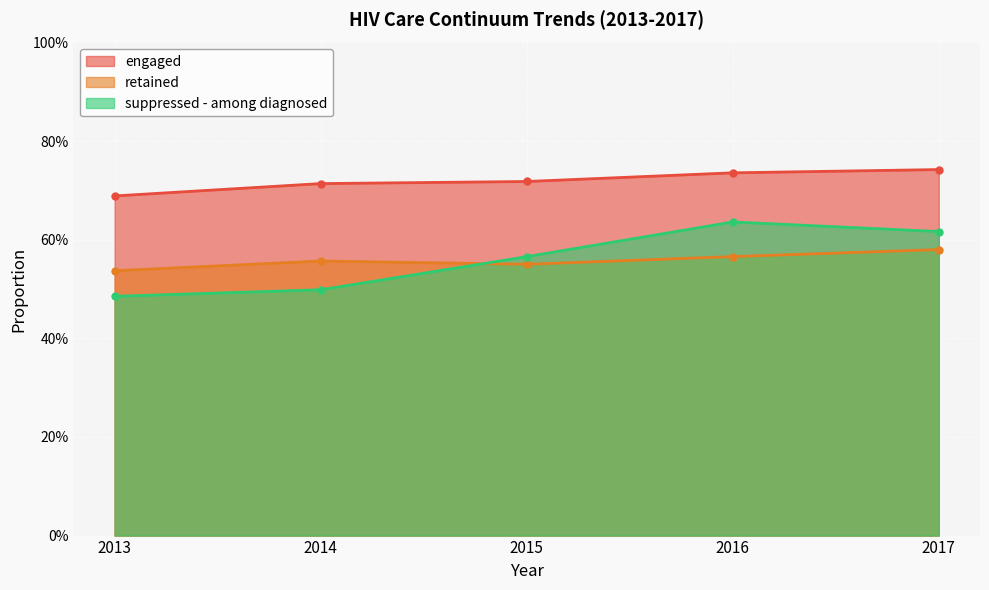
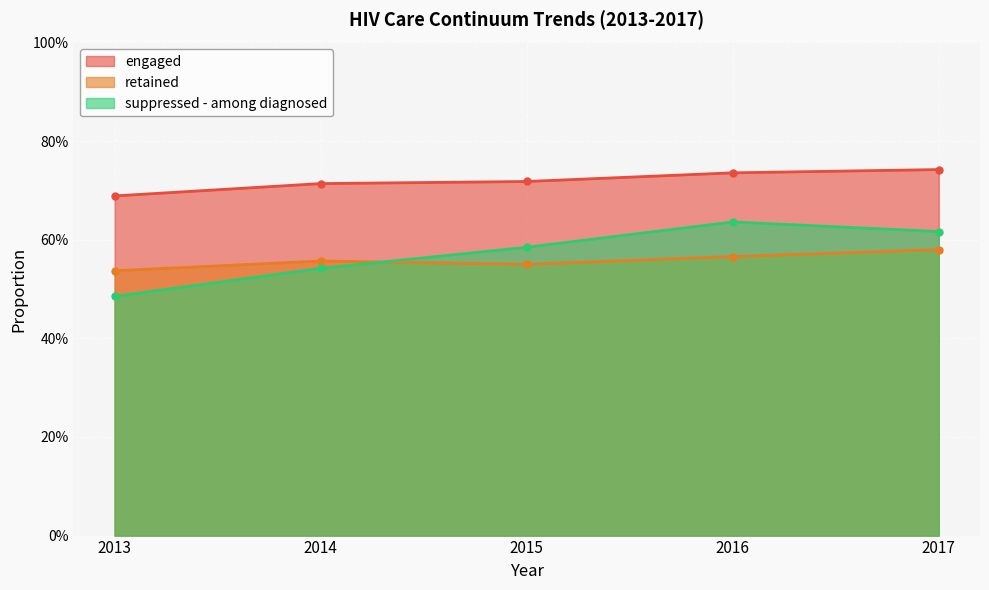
  {
    "suppressed - among diagnosed": {
      "2013": "49%",
-     "2014": "50%",
-     "2015": "57%",
+     "2014": "54%",
+     "2015": "58%",
      "2016": "64%",
      "2017": "62%"
    }
  }
